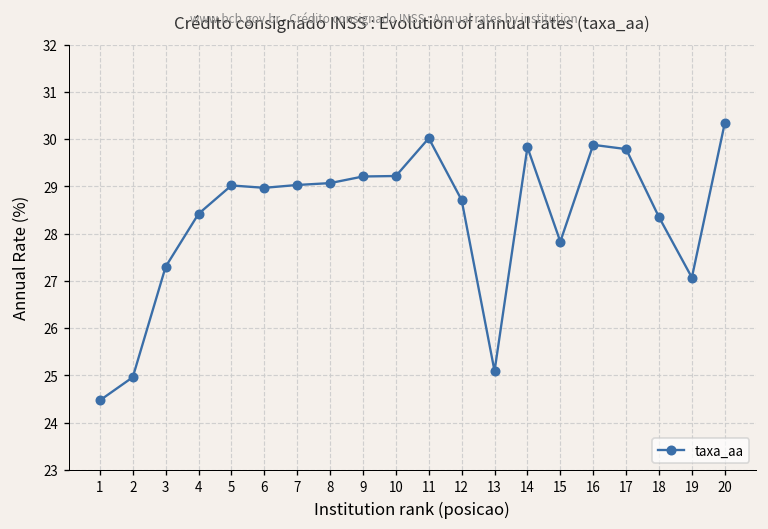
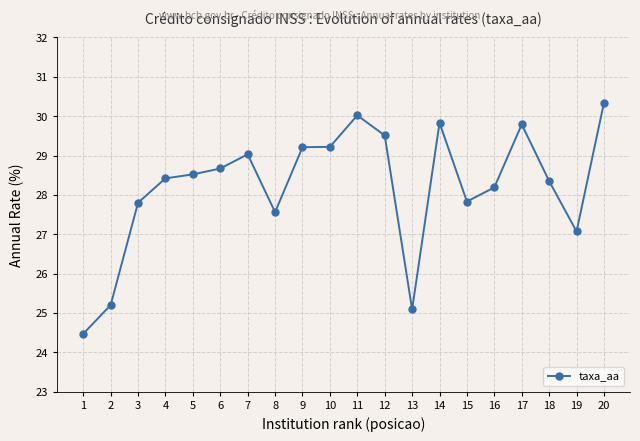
  {
    "1": 24.5,
-   "2": 25.0,
-   "3": 27.3,
+   "2": 25.2,
+   "3": 27.8,
    "4": 28.4,
-   "5": 29.0,
-   "6": 29.0,
+   "5": 28.5,
+   "6": 28.7,
    "7": 29.0,
-   "8": 29.1,
+   "8": 27.6,
    "9": 29.2,
    "10": 29.2,
    "11": 30.0,
-   "12": 28.7,
+   "12": 29.5,
    "13": 25.1,
    "14": 29.8,
    "15": 27.8,
-   "16": 29.9,
+   "16": 28.2,
    "17": 29.8,
    "18": 28.4,
    "19": 27.1,
    "20": 30.3
  }
